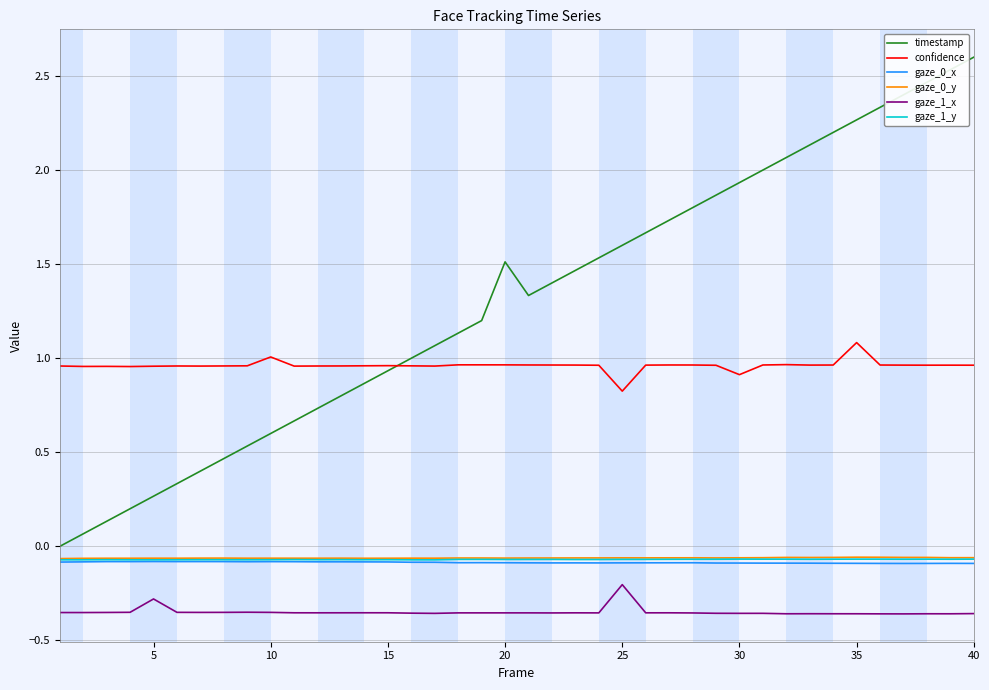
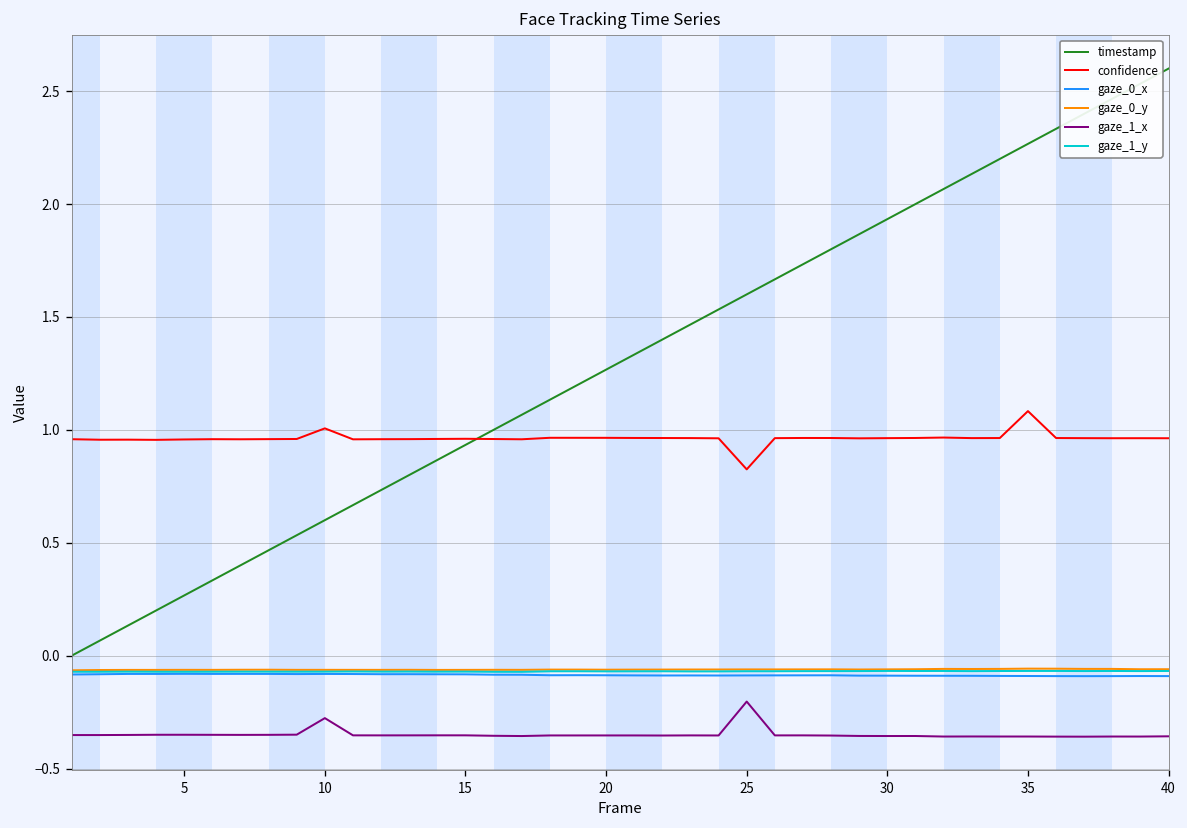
  {
    "timestamp": {
      "5": 0.27,
      "10": 0.60,
      "15": 0.93,
-     "20": 1.51,
+     "20": 1.27,
      "25": 1.60,
      "30": 1.93,
      "35": 2.27,
      "40": 2.60
    },
    "confidence": {
      "5": 0.96,
      "10": 1.01,
      "15": 0.96,
      "20": 0.96,
      "25": 0.83,
-     "30": 0.91,
+     "30": 0.96,
      "35": 1.08,
      "40": 0.96
    },
    "gaze_0_x": {
      "20": -0.09,
      "25": -0.09,
      "30": -0.09,
      "35": -0.09,
      "40": -0.09
    },
    "gaze_1_x": {
-     "5": -0.28,
-     "10": -0.35,
+     "5": -0.35,
+     "10": -0.28,
      "15": -0.35,
      "20": -0.35,
      "25": -0.20,
      "30": -0.36,
      "35": -0.36,
      "40": -0.36
    }
  }
